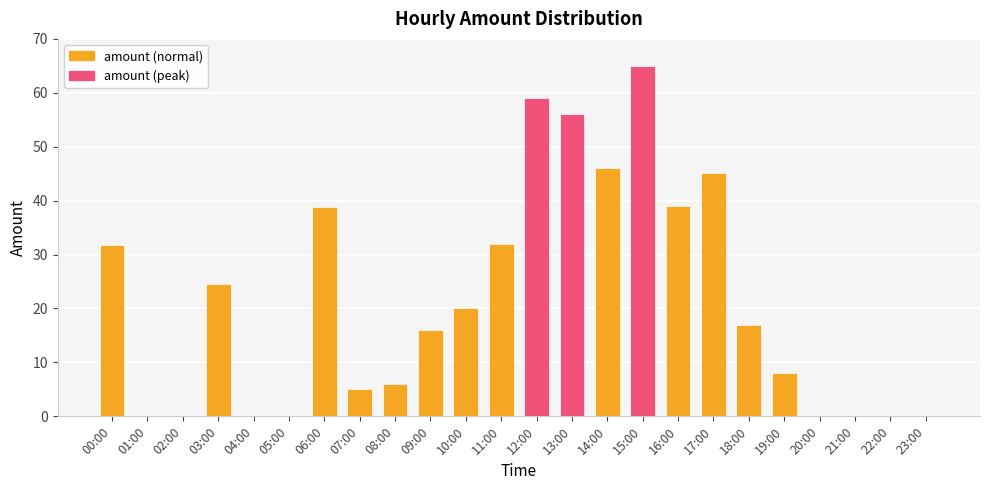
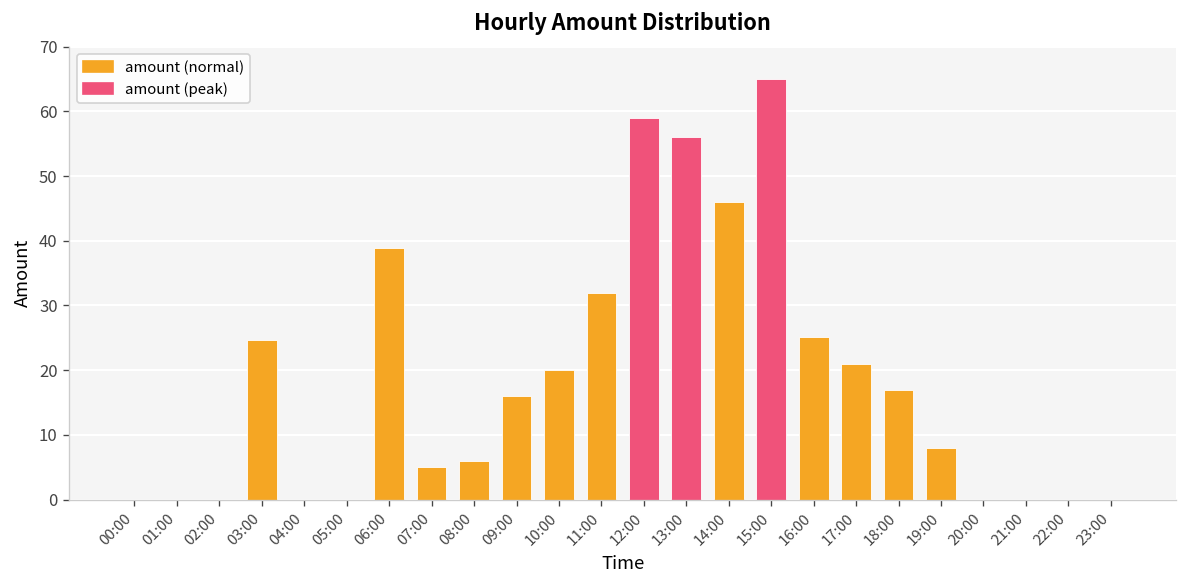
  {
-   "00:00": 32,
+   "00:00": 0,
    "01:00": 0,
    "02:00": 0,
    "03:00": 25,
    "04:00": 0,
    "05:00": 0,
    "06:00": 39,
    "07:00": 5,
    "08:00": 6,
    "09:00": 16,
    "10:00": 20,
    "11:00": 32,
    "12:00": 59,
    "13:00": 56,
    "14:00": 46,
    "15:00": 65,
-   "16:00": 39,
-   "17:00": 45,
+   "16:00": 25,
+   "17:00": 21,
    "18:00": 17,
    "19:00": 8,
    "20:00": 0,
    "21:00": 0,
    "22:00": 0,
    "23:00": 0
  }
